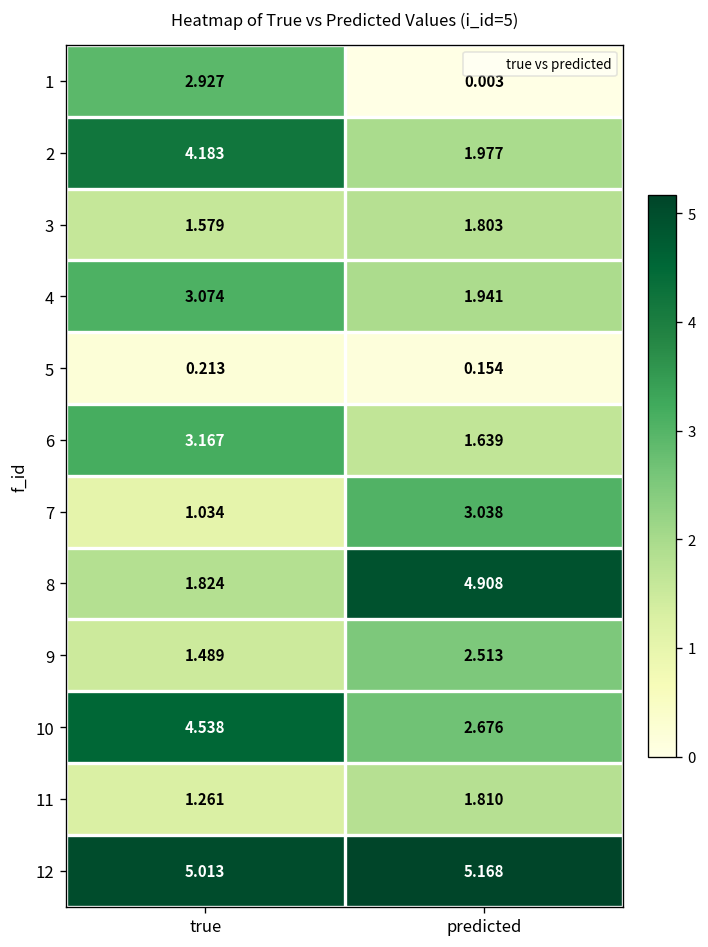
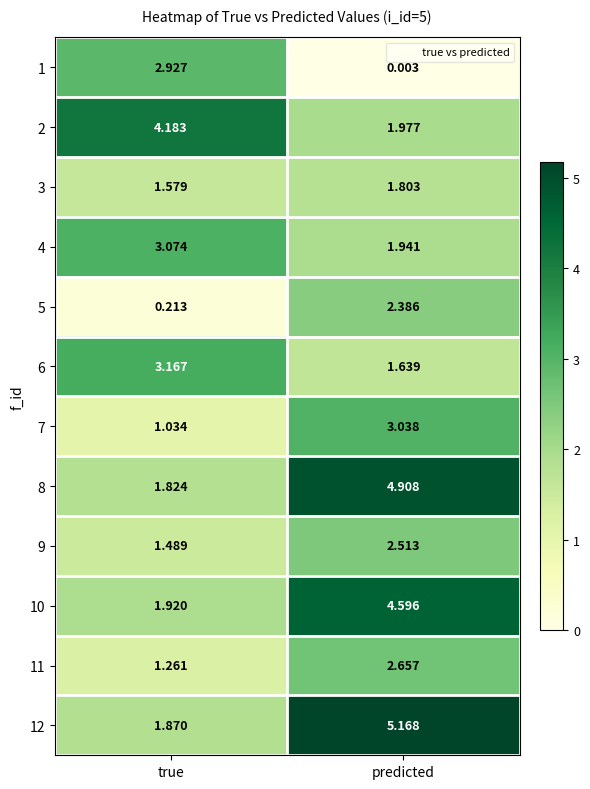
  {
    "1": {
      "true": 2.927
    },
    "2": {
      "true": 4.183,
      "predicted": 1.977
    },
    "3": {
      "true": 1.579,
      "predicted": 1.803
    },
    "4": {
      "true": 3.074,
      "predicted": 1.941
    },
    "5": {
      "true": 0.213,
-     "predicted": 0.154
+     "predicted": 2.386
    },
    "6": {
      "true": 3.167,
      "predicted": 1.639
    },
    "7": {
      "true": 1.034,
      "predicted": 3.038
    },
    "8": {
      "true": 1.824,
      "predicted": 4.908
    },
    "9": {
      "true": 1.489,
      "predicted": 2.513
    },
    "10": {
-     "true": 4.538,
-     "predicted": 2.676
+     "true": 1.920,
+     "predicted": 4.596
    },
    "11": {
      "true": 1.261,
-     "predicted": 1.810
+     "predicted": 2.657
    },
    "12": {
-     "true": 5.013,
+     "true": 1.870,
      "predicted": 5.168
    }
  }
